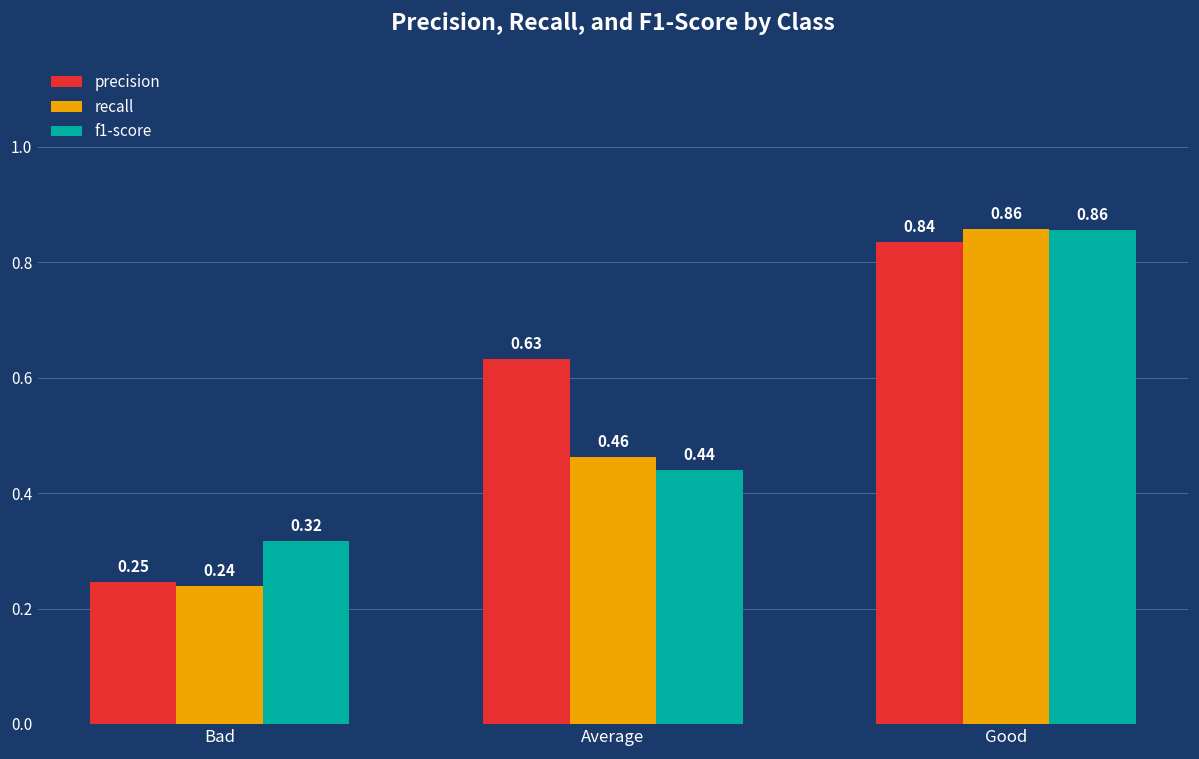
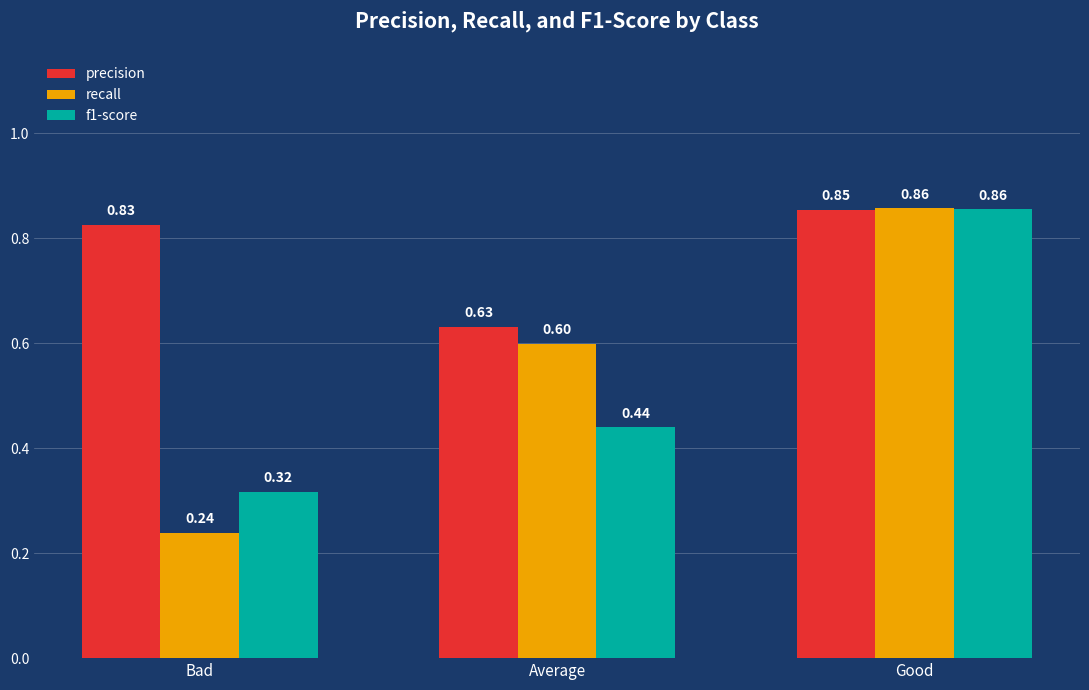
  {
    "precision": {
-     "Bad": 0.25,
+     "Bad": 0.83,
      "Average": 0.63,
-     "Good": 0.84
+     "Good": 0.85
    },
    "recall": {
      "Bad": 0.24,
-     "Average": 0.46,
+     "Average": 0.60,
      "Good": 0.86
    },
    "f1-score": {
      "Bad": 0.32,
      "Average": 0.44,
      "Good": 0.86
    }
  }
